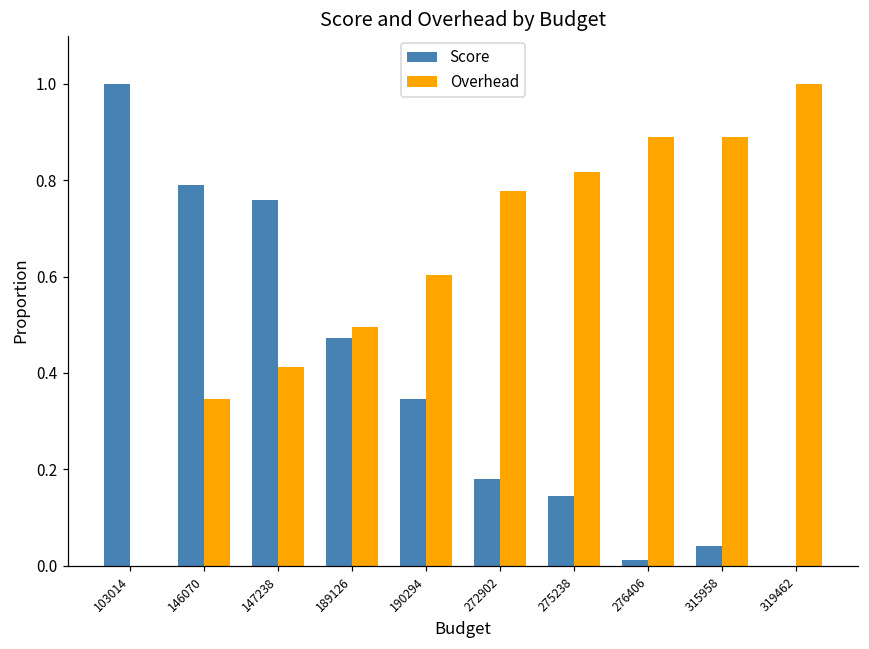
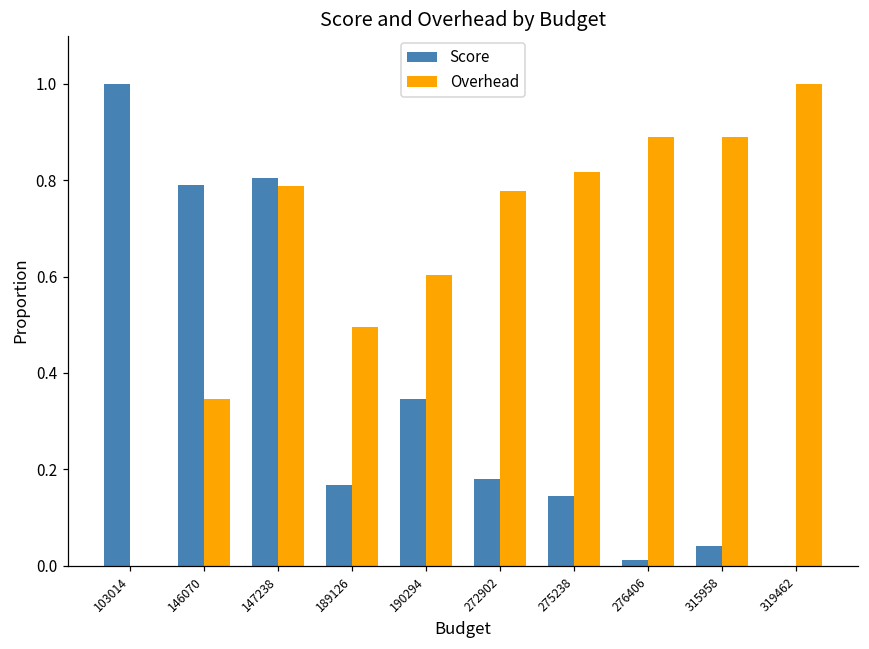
  {
    "Score": {
      "103014": 1.00,
      "146070": 0.79,
-     "147238": 0.76,
-     "189126": 0.47,
+     "147238": 0.80,
+     "189126": 0.17,
      "190294": 0.35,
      "272902": 0.18,
      "275238": 0.15,
      "276406": 0.01,
      "315958": 0.04,
      "319462": 0.00
    },
    "Overhead": {
      "103014": 0.00,
      "146070": 0.35,
-     "147238": 0.41,
+     "147238": 0.79,
      "189126": 0.50,
      "190294": 0.60,
      "272902": 0.78,
      "275238": 0.82,
      "276406": 0.89,
      "315958": 0.89,
      "319462": 1.00
    }
  }
